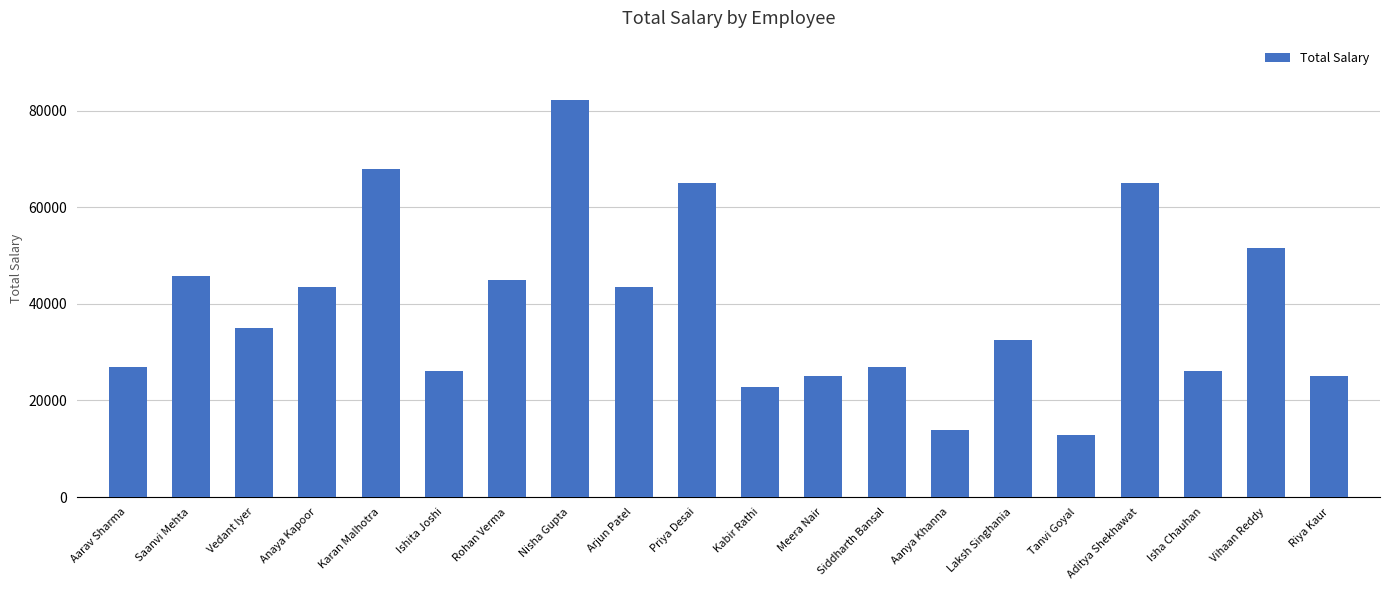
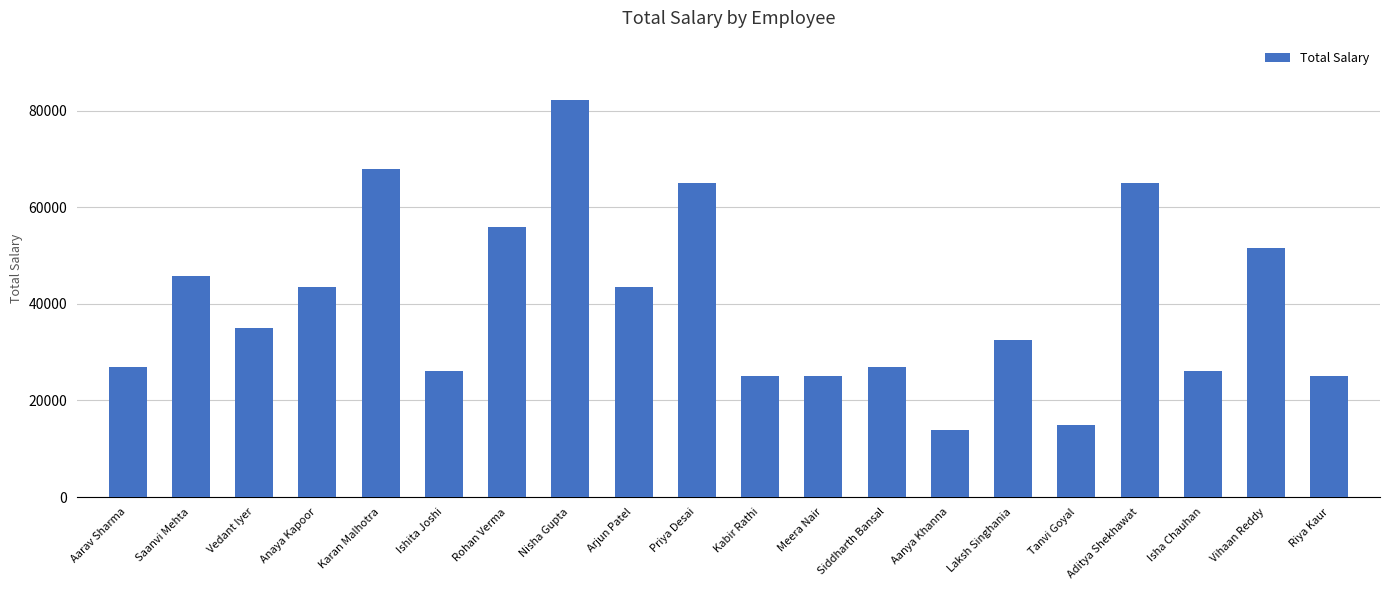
  {
    "Aarav Sharma": 27000,
    "Saanvi Mehta": 46000,
    "Vedant Iyer": 35000,
    "Anaya Kapoor": 44000,
    "Karan Malhotra": 68000,
    "Ishita Joshi": 26000,
-   "Rohan Verma": 45000,
+   "Rohan Verma": 56000,
    "Nisha Gupta": 82000,
    "Arjun Patel": 44000,
    "Priya Desai": 65000,
-   "Kabir Rathi": 23000,
+   "Kabir Rathi": 25000,
    "Meera Nair": 25000,
    "Siddharth Bansal": 27000,
    "Aanya Khanna": 14000,
    "Laksh Singhania": 33000,
-   "Tanvi Goyal": 13000,
+   "Tanvi Goyal": 15000,
    "Aditya Shekhawat": 65000,
    "Isha Chauhan": 26000,
    "Vihaan Reddy": 52000,
    "Riya Kaur": 25000
  }
